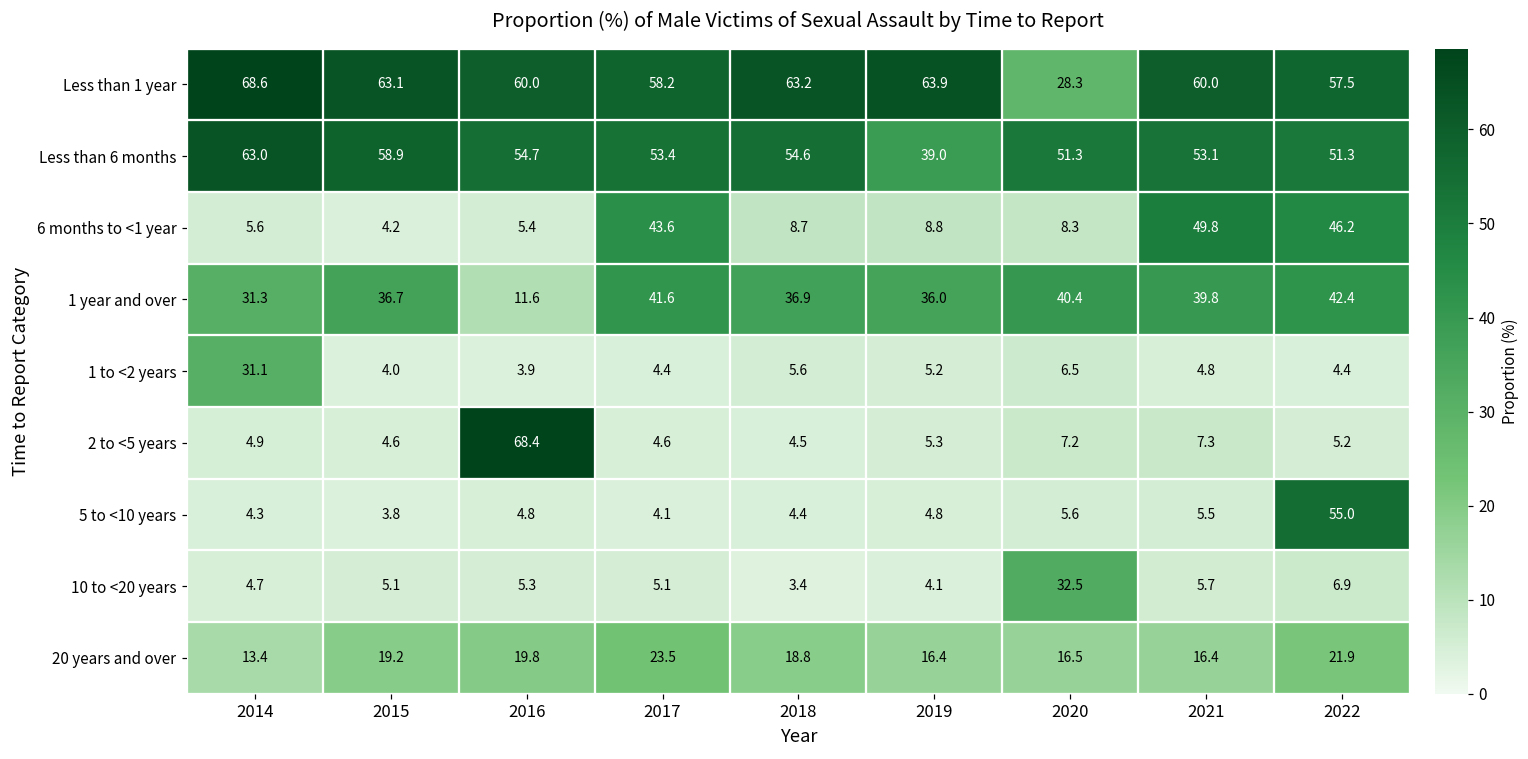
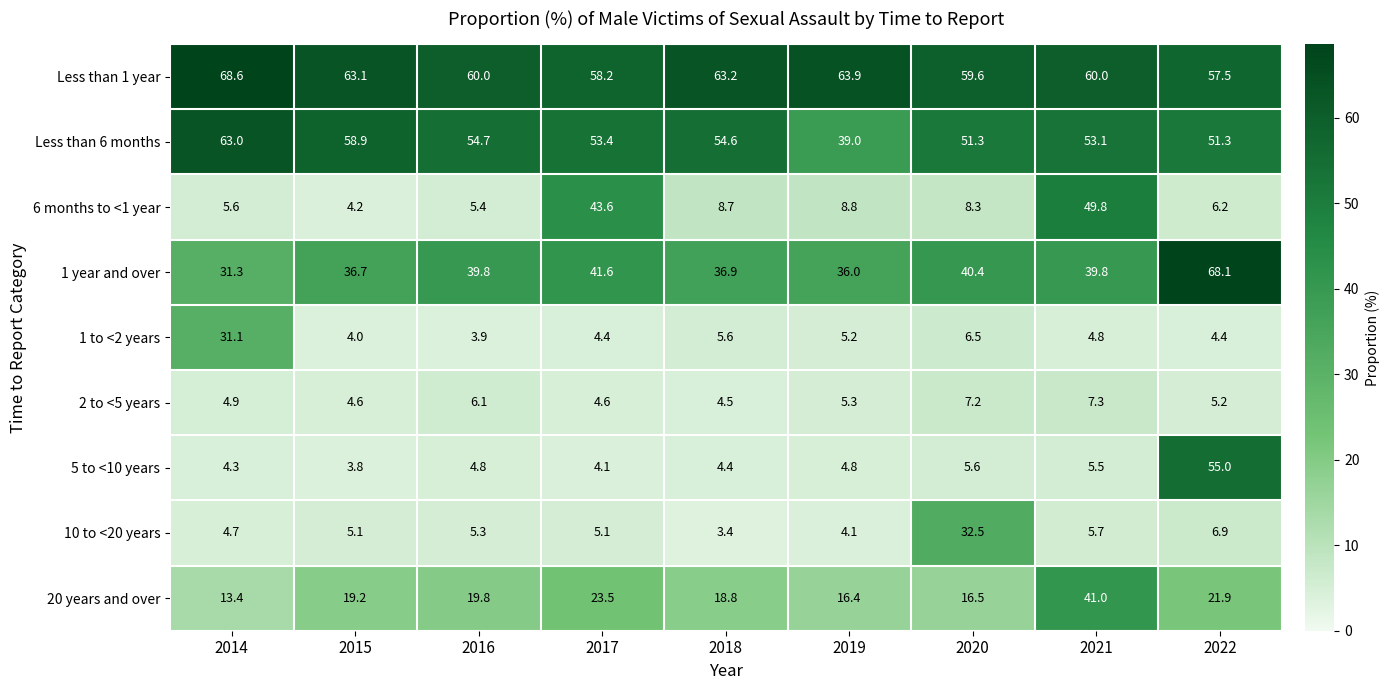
  {
    "Less than 1 year": {
      "2014": 68.6,
      "2015": 63.1,
      "2016": 60.0,
      "2017": 58.2,
      "2018": 63.2,
      "2019": 63.9,
-     "2020": 28.3,
+     "2020": 59.6,
      "2021": 60.0,
      "2022": 57.5
    },
    "Less than 6 months": {
      "2014": 63.0,
      "2015": 58.9,
      "2016": 54.7,
      "2017": 53.4,
      "2018": 54.6,
      "2019": 39.0,
      "2020": 51.3,
      "2021": 53.1,
      "2022": 51.3
    },
    "6 months to <1 year": {
      "2014": 5.6,
      "2015": 4.2,
      "2016": 5.4,
      "2017": 43.6,
      "2018": 8.7,
      "2019": 8.8,
      "2020": 8.3,
      "2021": 49.8,
-     "2022": 46.2
+     "2022": 6.2
    },
    "1 year and over": {
      "2014": 31.3,
      "2015": 36.7,
-     "2016": 11.6,
+     "2016": 39.8,
      "2017": 41.6,
      "2018": 36.9,
      "2019": 36.0,
      "2020": 40.4,
      "2021": 39.8,
-     "2022": 42.4
+     "2022": 68.1
    },
    "1 to <2 years": {
      "2014": 31.1,
      "2015": 4.0,
      "2016": 3.9,
      "2017": 4.4,
      "2018": 5.6,
      "2019": 5.2,
      "2020": 6.5,
      "2021": 4.8,
      "2022": 4.4
    },
    "2 to <5 years": {
      "2014": 4.9,
      "2015": 4.6,
-     "2016": 68.4,
+     "2016": 6.1,
      "2017": 4.6,
      "2018": 4.5,
      "2019": 5.3,
      "2020": 7.2,
      "2021": 7.3,
      "2022": 5.2
    },
    "5 to <10 years": {
      "2014": 4.3,
      "2015": 3.8,
      "2016": 4.8,
      "2017": 4.1,
      "2018": 4.4,
      "2019": 4.8,
      "2020": 5.6,
      "2021": 5.5,
      "2022": 55.0
    },
    "10 to <20 years": {
      "2014": 4.7,
      "2015": 5.1,
      "2016": 5.3,
      "2017": 5.1,
      "2018": 3.4,
      "2019": 4.1,
      "2020": 32.5,
      "2021": 5.7,
      "2022": 6.9
    },
    "20 years and over": {
      "2014": 13.4,
      "2015": 19.2,
      "2016": 19.8,
      "2017": 23.5,
      "2018": 18.8,
      "2019": 16.4,
      "2020": 16.5,
-     "2021": 16.4,
+     "2021": 41.0,
      "2022": 21.9
    }
  }
